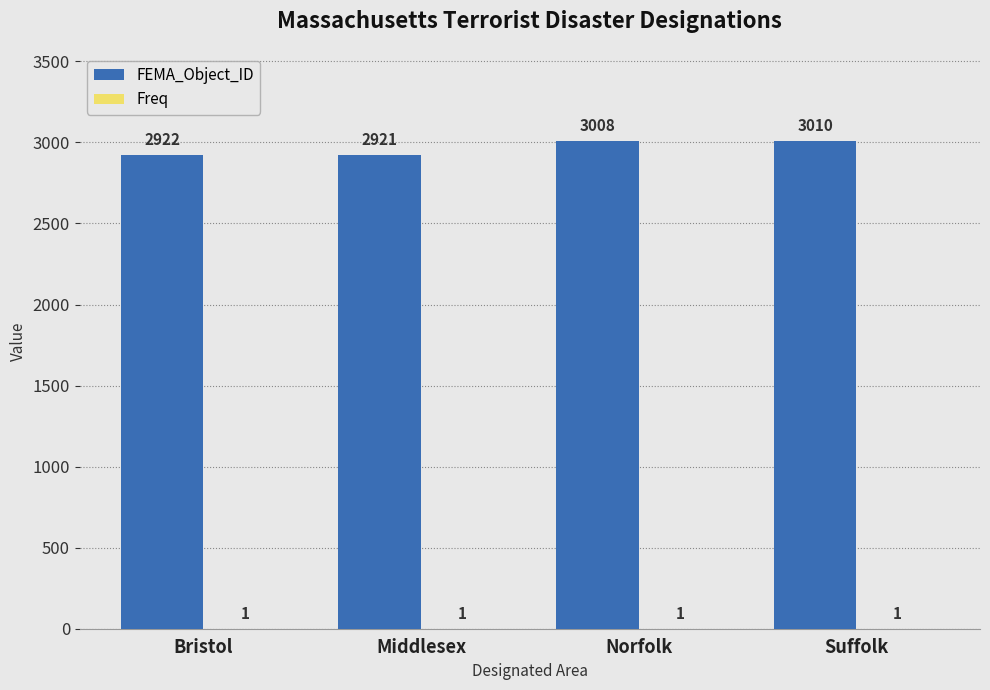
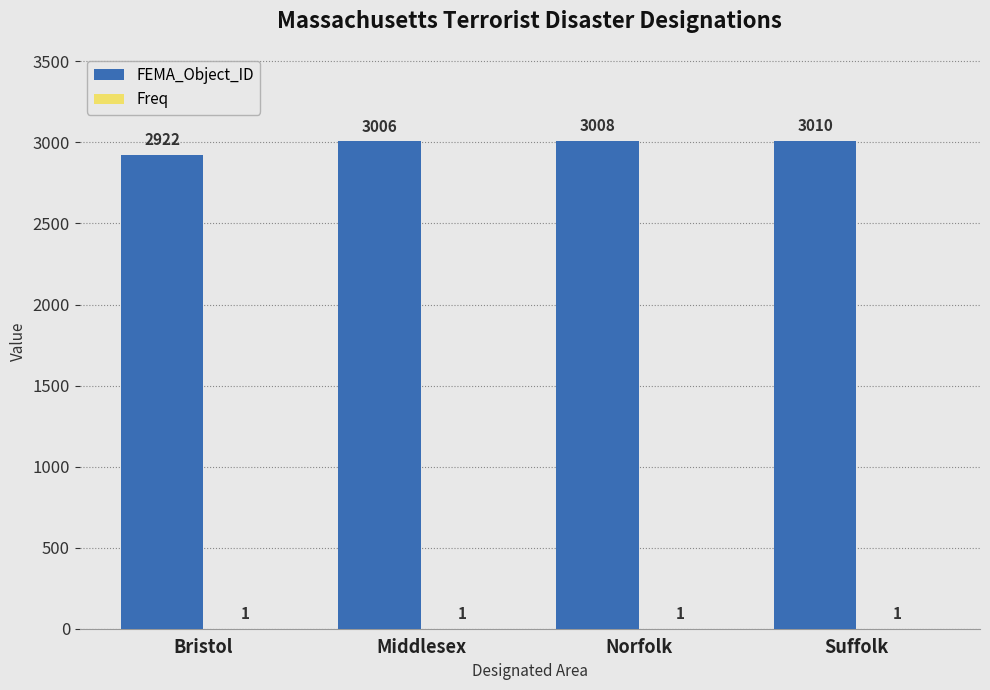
  {
    "FEMA_Object_ID": {
      "Bristol": 2922,
-     "Middlesex": 2921,
+     "Middlesex": 3006,
      "Norfolk": 3008,
      "Suffolk": 3010
    },
    "Freq": {
      "Bristol": 1,
      "Middlesex": 1,
      "Norfolk": 1,
      "Suffolk": 1
    }
  }
